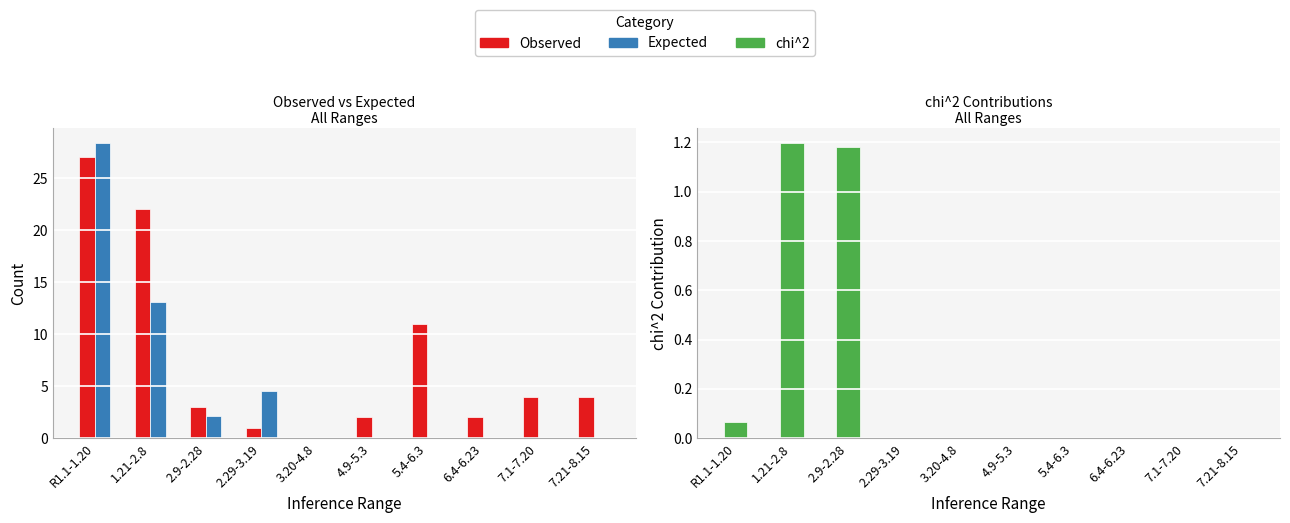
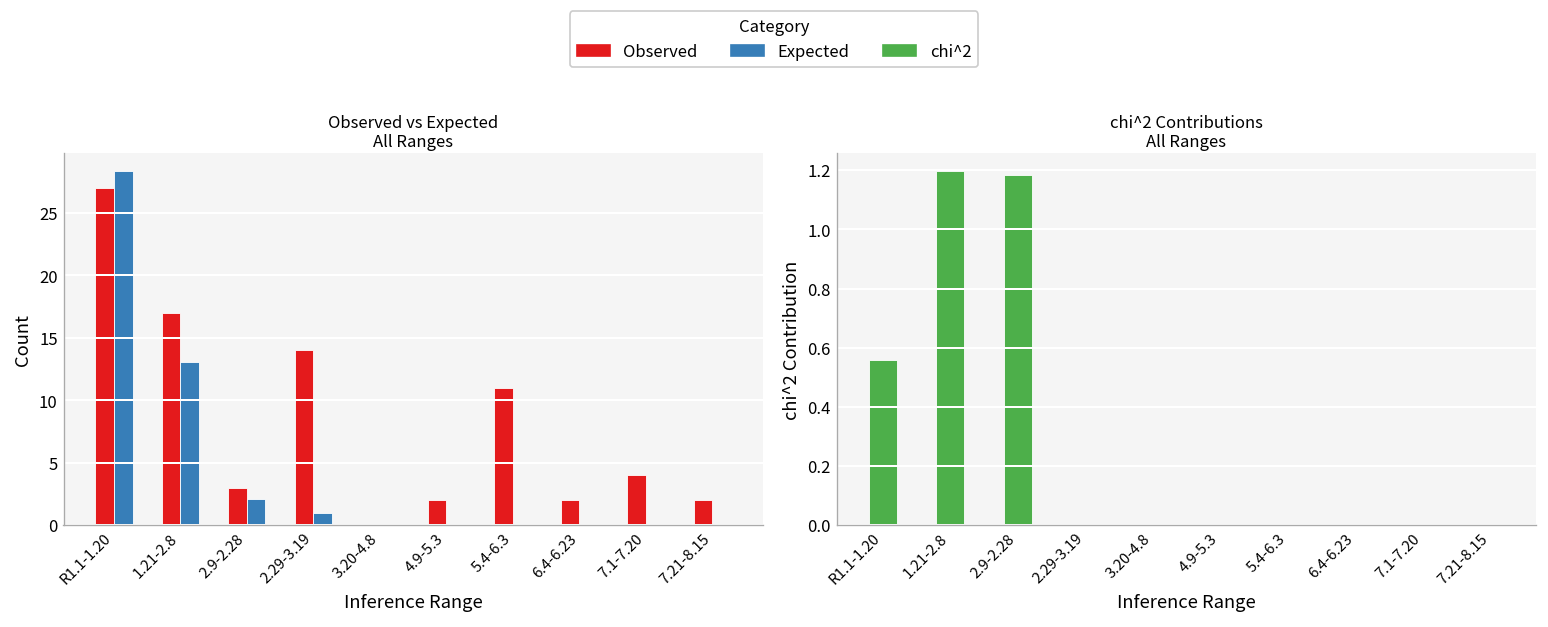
  {
    "Observed vs Expected All Ranges": {
      "Observed": {
        "R1.1-1.20": 27,
-       "1.21-2.8": 22,
+       "1.21-2.8": 17,
        "2.9-2.28": 3,
-       "2.29-3.19": 1,
+       "2.29-3.19": 14,
        "3.20-4.8": 0,
        "4.9-5.3": 2,
        "5.4-6.3": 11,
        "6.4-6.23": 2,
        "7.1-7.20": 4,
-       "7.21-8.15": 4
+       "7.21-8.15": 2
      },
      "Expected": {
        "R1.1-1.20": 28.4,
        "1.21-2.8": 13.1,
        "2.9-2.28": 2.1,
-       "2.29-3.19": 4.5,
+       "2.29-3.19": 1.0,
        "3.20-4.8": 0.0,
        "4.9-5.3": 0.0,
        "5.4-6.3": 0.0,
        "6.4-6.23": 0.0,
        "7.1-7.20": 0.0,
        "7.21-8.15": 0.0
      }
    },
    "chi^2 Contributions All Ranges": {
-     "R1.1-1.20": 0.06,
+     "R1.1-1.20": 0.56,
      "1.21-2.8": 1.20,
      "2.9-2.28": 1.18,
      "2.29-3.19": 0.00,
      "3.20-4.8": 0.00,
      "4.9-5.3": 0.00,
      "5.4-6.3": 0.00,
      "6.4-6.23": 0.00,
      "7.1-7.20": 0.00,
      "7.21-8.15": 0.00
    }
  }
